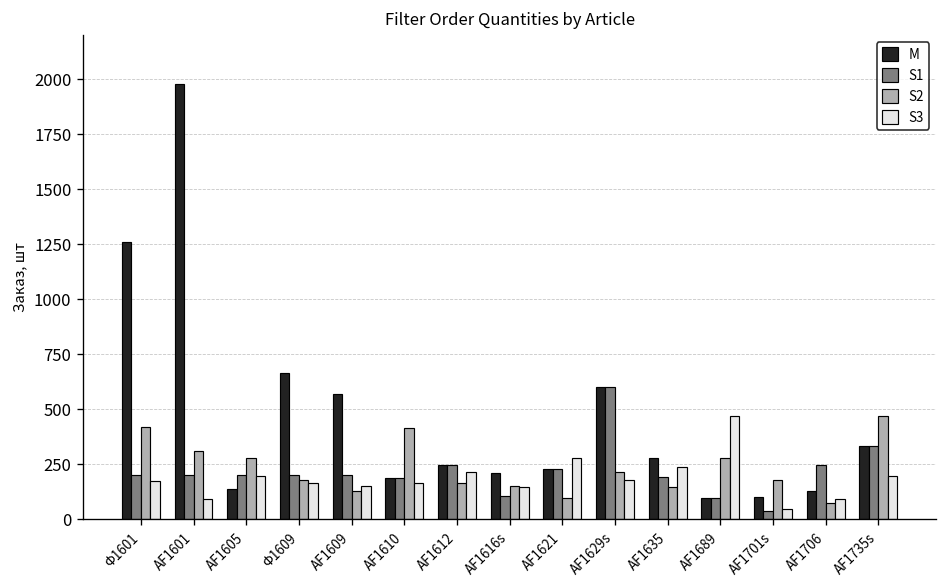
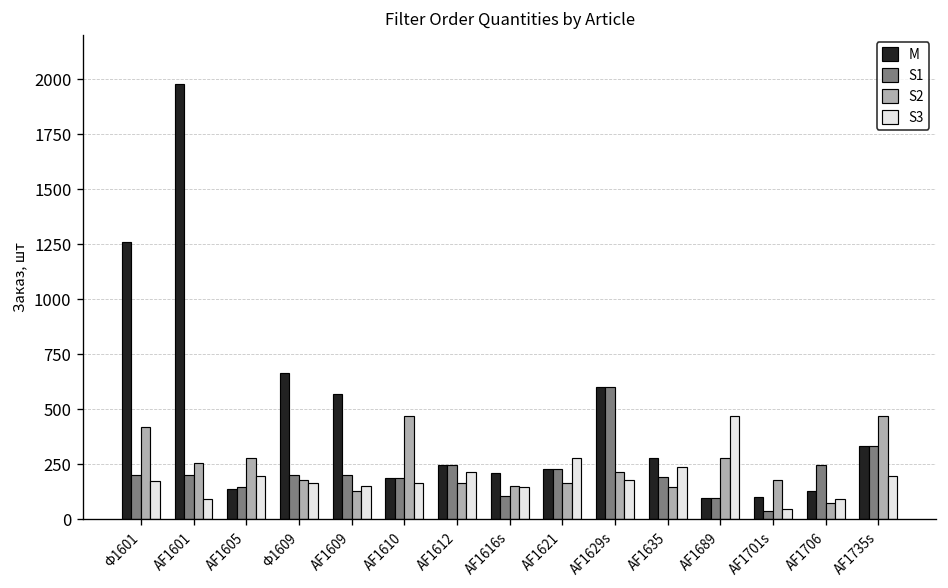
  {
    "M": {
      "Ф1601": 1260,
      "AF1601": 1980,
      "AF1605": 140,
      "Ф1609": 670,
      "AF1609": 570,
      "AF1610": 190,
      "AF1612": 250,
      "AF1616s": 210,
      "AF1621": 230,
      "AF1629s": 600,
      "AF1635": 280,
      "AF1689": 100,
      "AF1701s": 100,
      "AF1706": 130,
      "AF1735s": 330
    },
    "S1": {
      "Ф1601": 200,
      "AF1601": 200,
-     "AF1605": 200,
+     "AF1605": 150,
      "Ф1609": 200,
      "AF1609": 200,
      "AF1610": 190,
      "AF1612": 250,
      "AF1616s": 110,
      "AF1621": 230,
      "AF1629s": 600,
      "AF1635": 190,
      "AF1689": 100,
      "AF1701s": 40,
      "AF1706": 250,
      "AF1735s": 330
    },
    "S2": {
      "Ф1601": 420,
-     "AF1601": 310,
+     "AF1601": 260,
      "AF1605": 280,
      "Ф1609": 180,
      "AF1609": 130,
-     "AF1610": 410,
+     "AF1610": 470,
      "AF1612": 170,
      "AF1616s": 150,
-     "AF1621": 100,
+     "AF1621": 160,
      "AF1629s": 220,
      "AF1635": 150,
      "AF1689": 280,
      "AF1701s": 180,
      "AF1706": 80,
      "AF1735s": 470
    },
    "S3": {
      "Ф1601": 180,
      "AF1601": 90,
      "AF1605": 200,
      "Ф1609": 170,
      "AF1609": 150,
      "AF1610": 160,
      "AF1612": 220,
      "AF1616s": 150,
      "AF1621": 280,
      "AF1629s": 180,
      "AF1635": 240,
      "AF1689": 470,
      "AF1701s": 50,
      "AF1706": 90,
      "AF1735s": 200
    }
  }
